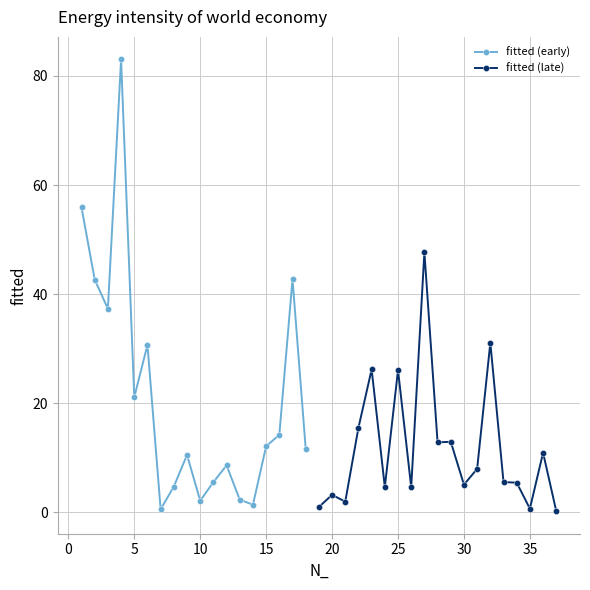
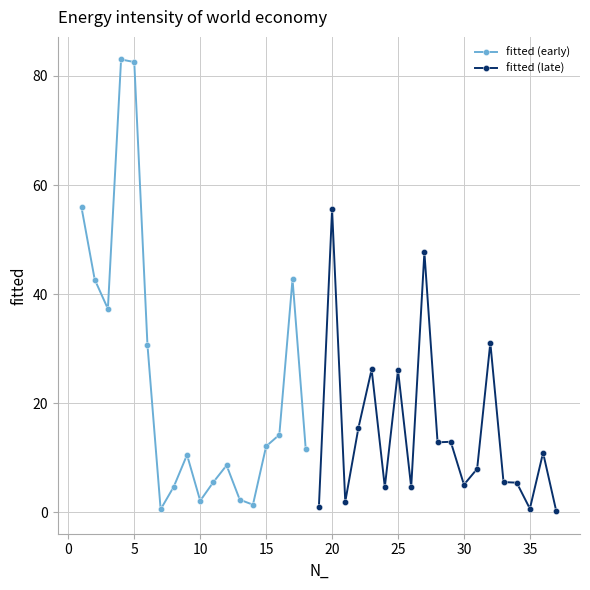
  {
    "fitted (early)": {
-     "5": 21,
+     "5": 83,
      "10": 2,
      "15": 12
    },
    "fitted (late)": {
-     "20": 3,
+     "20": 56,
      "25": 26,
      "30": 5,
      "35": 1
    }
  }
